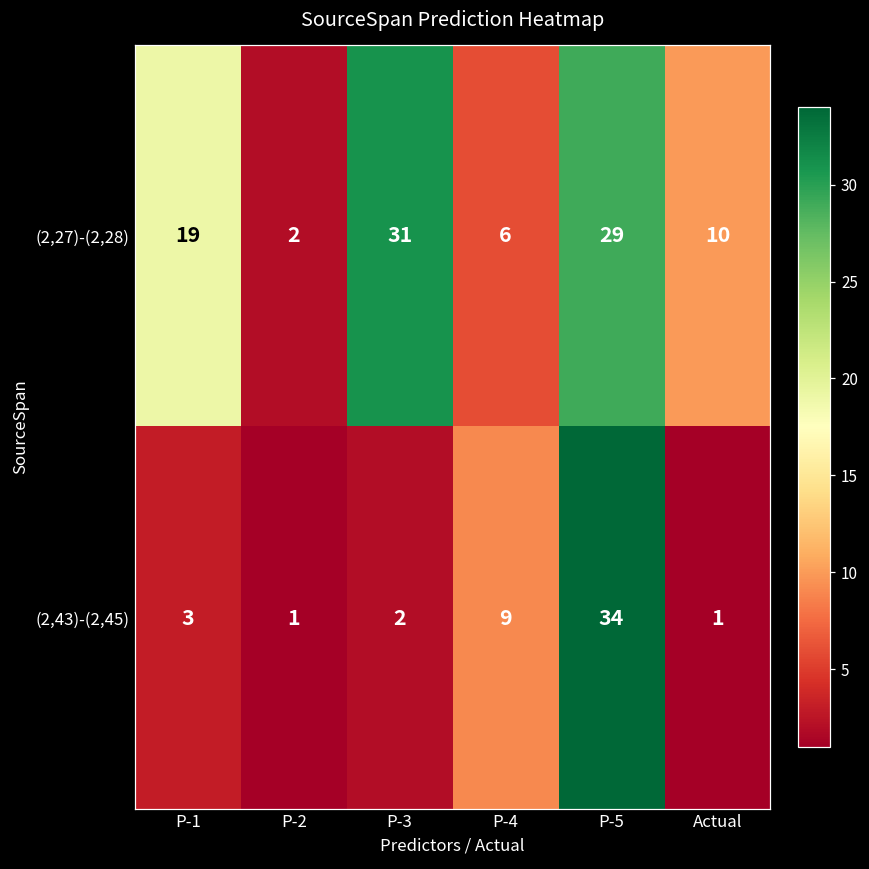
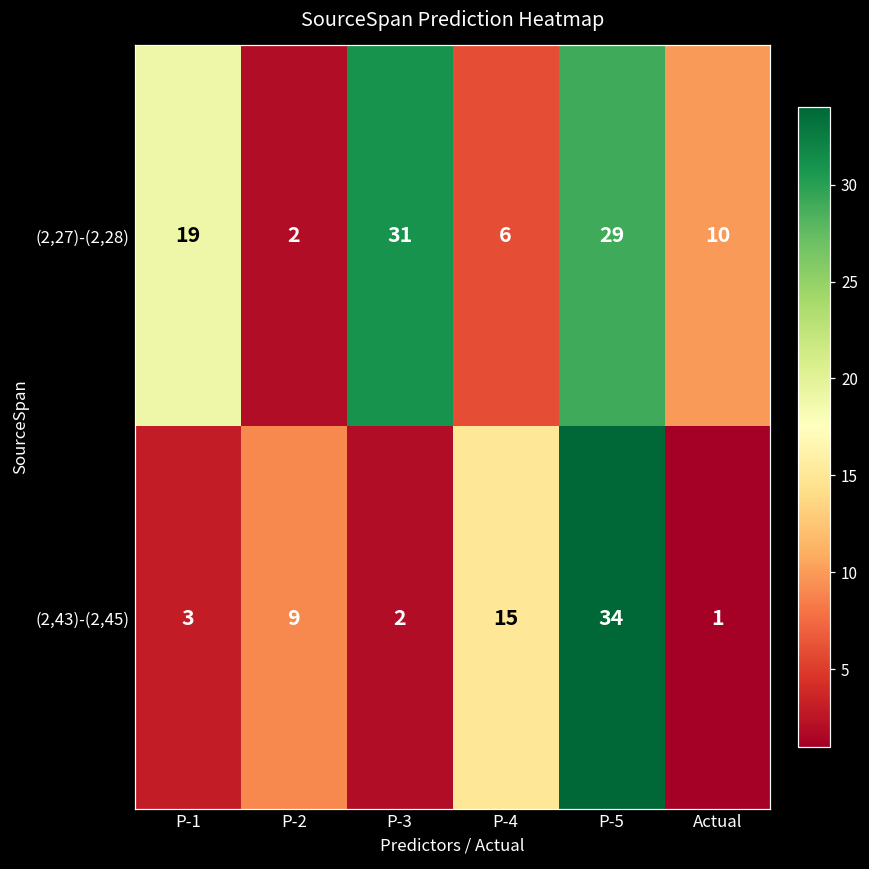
  {
    "(2,27)-(2,28)": {
      "P-1": 19,
      "P-2": 2,
      "P-3": 31,
      "P-4": 6,
      "P-5": 29,
      "Actual": 10
    },
    "(2,43)-(2,45)": {
      "P-1": 3,
-     "P-2": 1,
+     "P-2": 9,
      "P-3": 2,
-     "P-4": 9,
+     "P-4": 15,
      "P-5": 34,
      "Actual": 1
    }
  }
